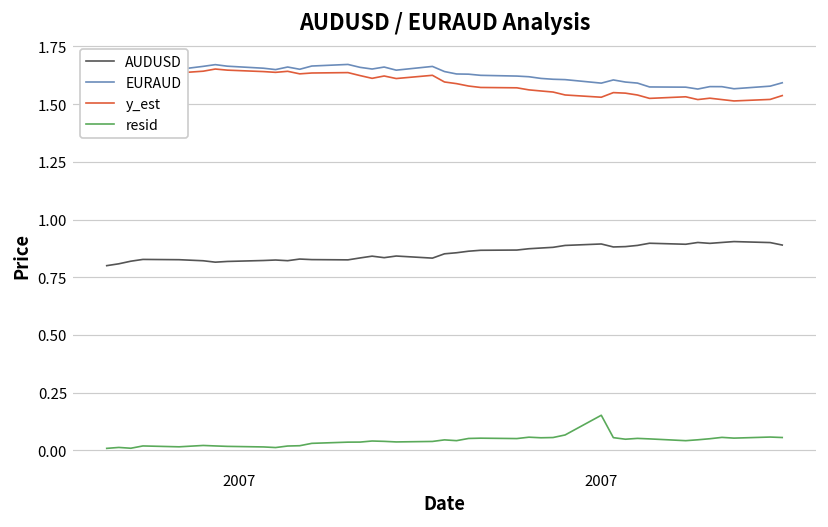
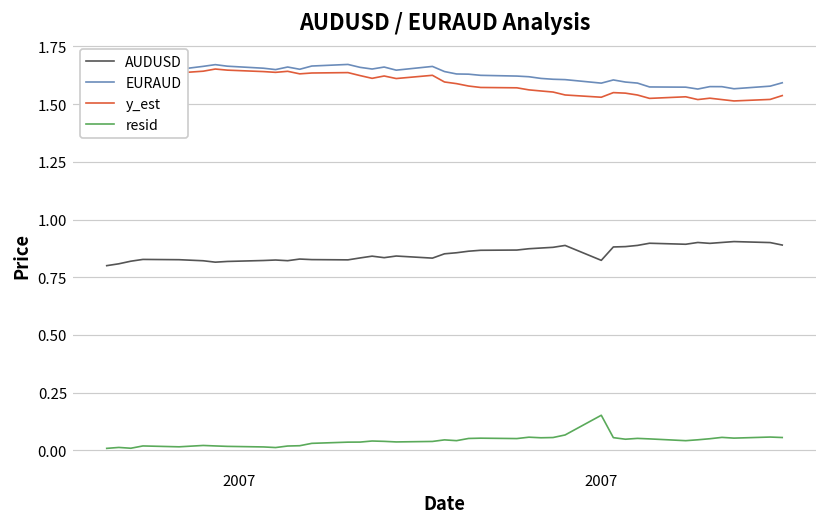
  {
    "AUDUSD": {
-     "2007": 0.89
+     "2007": 0.82
    },
    "EURAUD": {
      "2007": 1.59
    },
    "y_est": {
      "2007": 1.53
    },
    "resid": {
      "2007": 0.15
    }
  }
